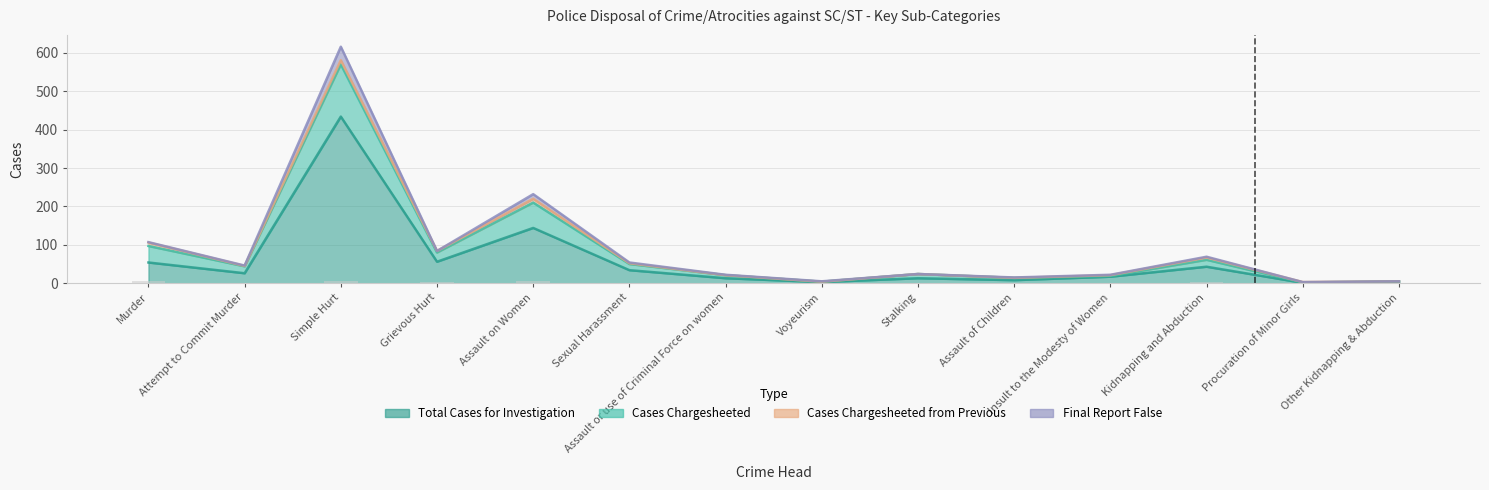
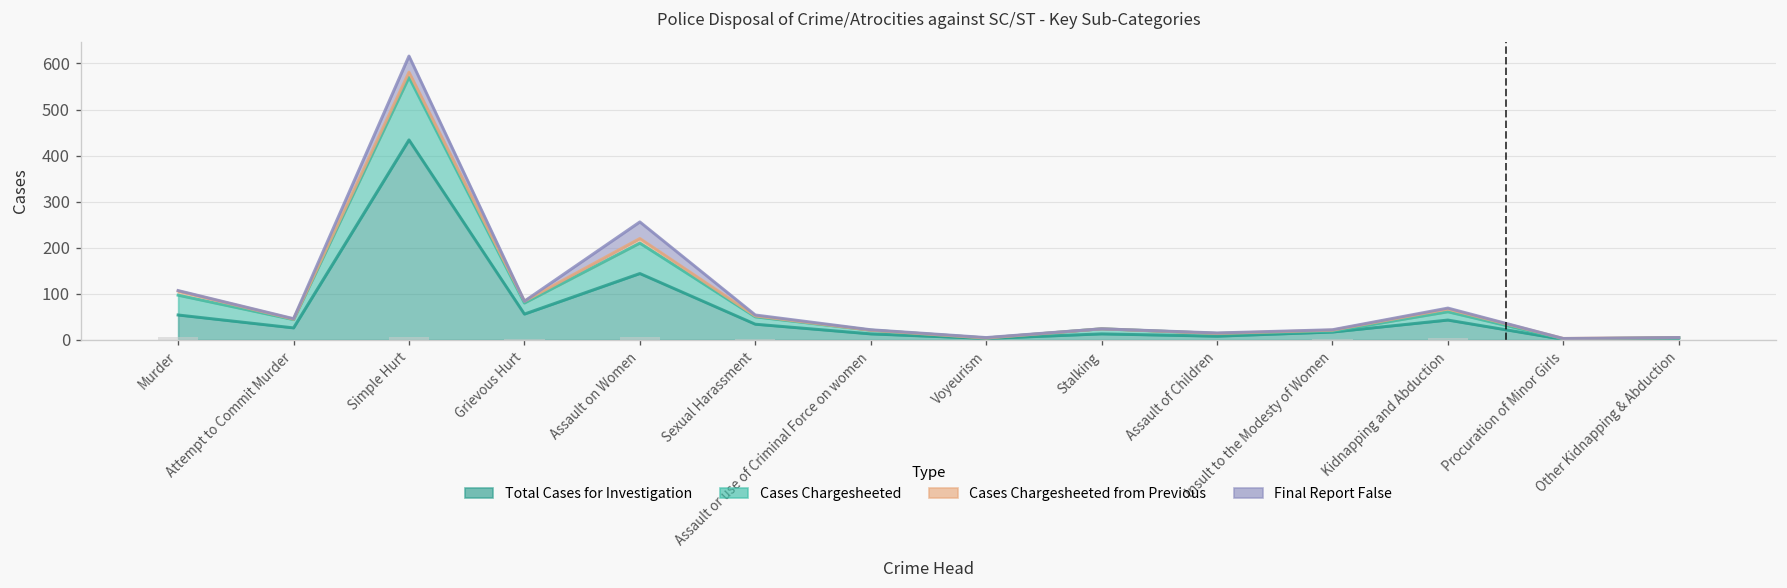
  {
    "Cases Chargesheeted from Previous": {
      "Simple Hurt": 10,
      "Assault on Women": 10
    },
    "Final Report False": {
      "Simple Hurt": 40,
-     "Assault on Women": 10
+     "Assault on Women": 40
    }
  }
